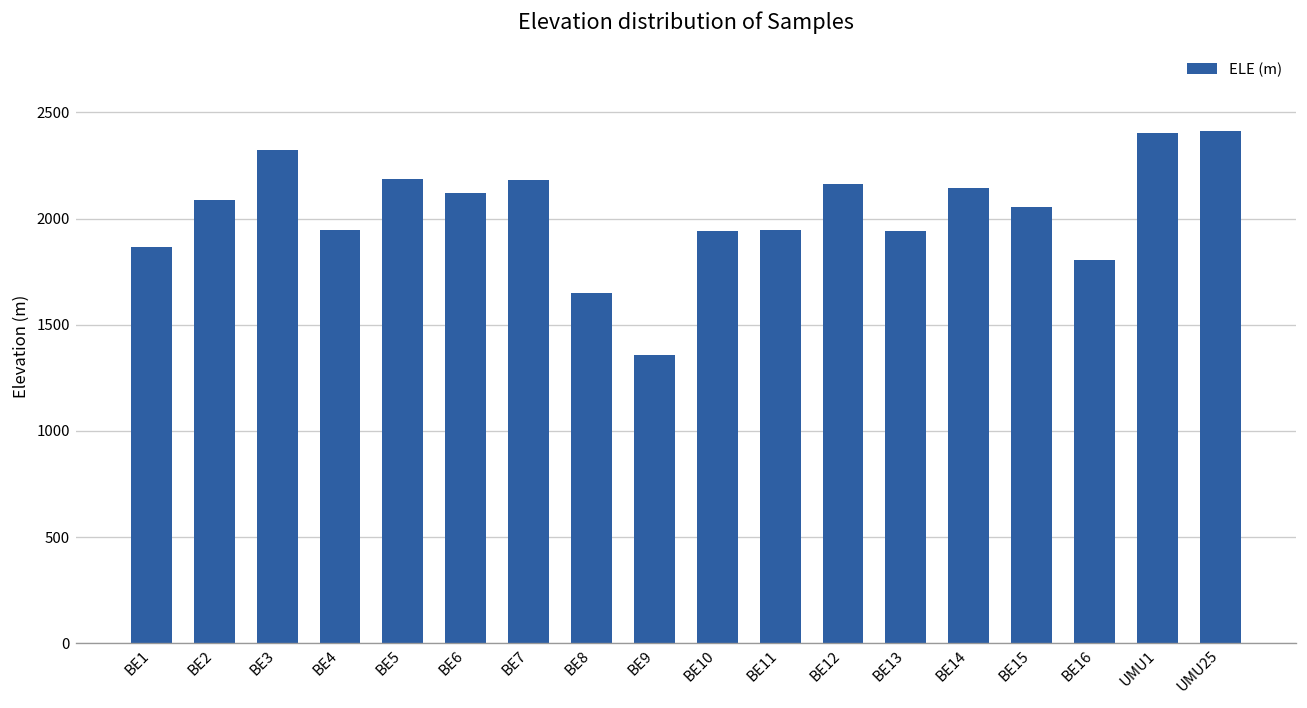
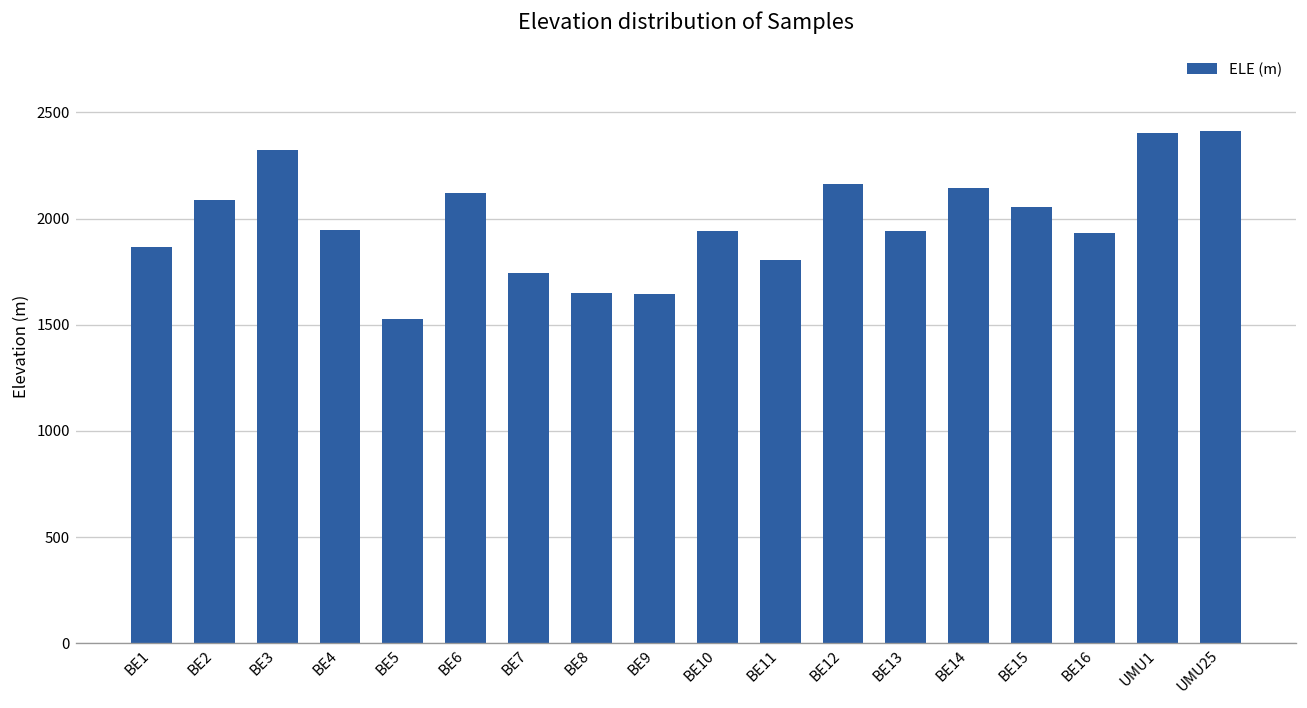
  {
    "BE1": 1870,
    "BE2": 2090,
    "BE3": 2320,
    "BE4": 1950,
-   "BE5": 2190,
+   "BE5": 1530,
    "BE6": 2120,
-   "BE7": 2180,
+   "BE7": 1740,
    "BE8": 1650,
-   "BE9": 1360,
+   "BE9": 1650,
    "BE10": 1940,
-   "BE11": 1950,
+   "BE11": 1810,
    "BE12": 2160,
    "BE13": 1940,
    "BE14": 2150,
    "BE15": 2050,
-   "BE16": 1810,
+   "BE16": 1930,
    "UMU1": 2400,
    "UMU25": 2410
  }
